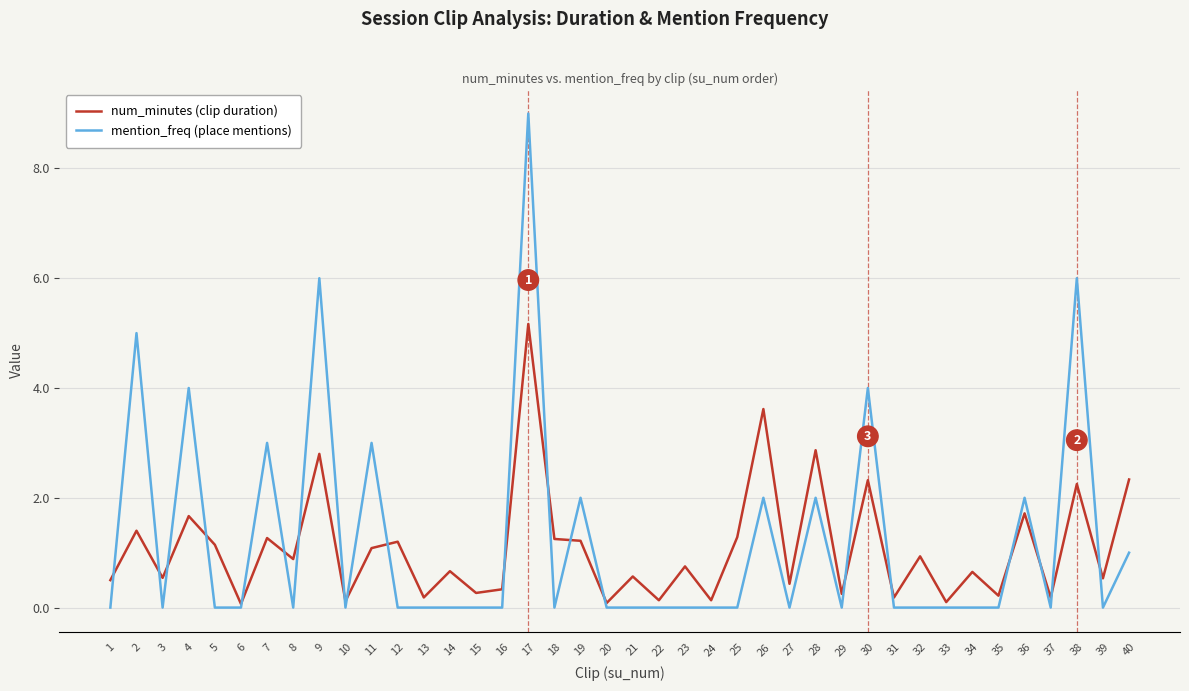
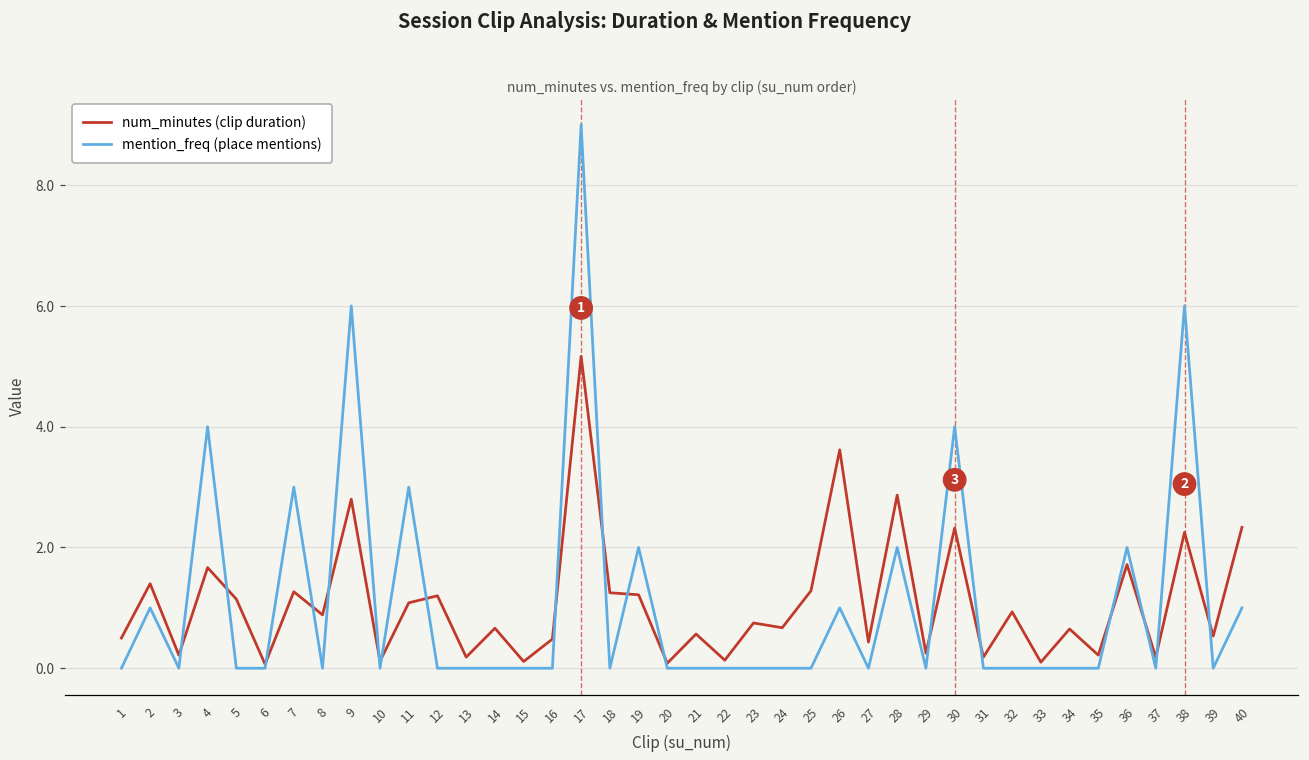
  {
    "num_minutes (clip duration)": {
      "1": 0.5,
      "2": 1.4,
-     "3": 0.5,
+     "3": 0.2,
      "4": 1.7,
      "5": 1.1,
      "6": 0.1,
      "7": 1.3,
      "8": 0.9,
      "9": 2.8,
      "10": 0.1,
      "11": 1.1,
      "12": 1.2,
      "13": 0.2,
      "14": 0.7,
-     "15": 0.3,
-     "16": 0.3,
+     "15": 0.1,
+     "16": 0.5,
      "17": 5.2,
      "18": 1.3,
      "19": 1.2,
      "20": 0.1,
      "21": 0.6,
      "22": 0.1,
      "23": 0.8,
-     "24": 0.1,
+     "24": 0.7,
      "25": 1.3,
      "26": 3.6,
      "27": 0.4,
      "28": 2.9,
      "29": 0.3,
      "30": 2.3,
      "31": 0.2,
      "32": 0.9,
      "33": 0.1,
      "34": 0.7,
      "35": 0.2,
      "36": 1.7,
      "37": 0.2,
      "38": 2.3,
      "39": 0.5,
      "40": 2.3
    },
    "mention_freq (place mentions)": {
      "1": 0,
-     "2": 5,
+     "2": 1,
      "3": 0,
      "4": 4,
      "5": 0,
      "6": 0,
      "7": 3,
      "8": 0,
      "9": 6,
      "10": 0,
      "11": 3,
      "12": 0,
      "13": 0,
      "14": 0,
      "15": 0,
      "16": 0,
      "17": 9,
      "18": 0,
      "19": 2,
      "20": 0,
      "21": 0,
      "22": 0,
      "23": 0,
      "24": 0,
      "25": 0,
-     "26": 2,
+     "26": 1,
      "27": 0,
      "28": 2,
      "29": 0,
      "30": 4,
      "31": 0,
      "32": 0,
      "33": 0,
      "34": 0,
      "35": 0,
      "36": 2,
      "37": 0,
      "38": 6,
      "39": 0,
      "40": 1
    }
  }
